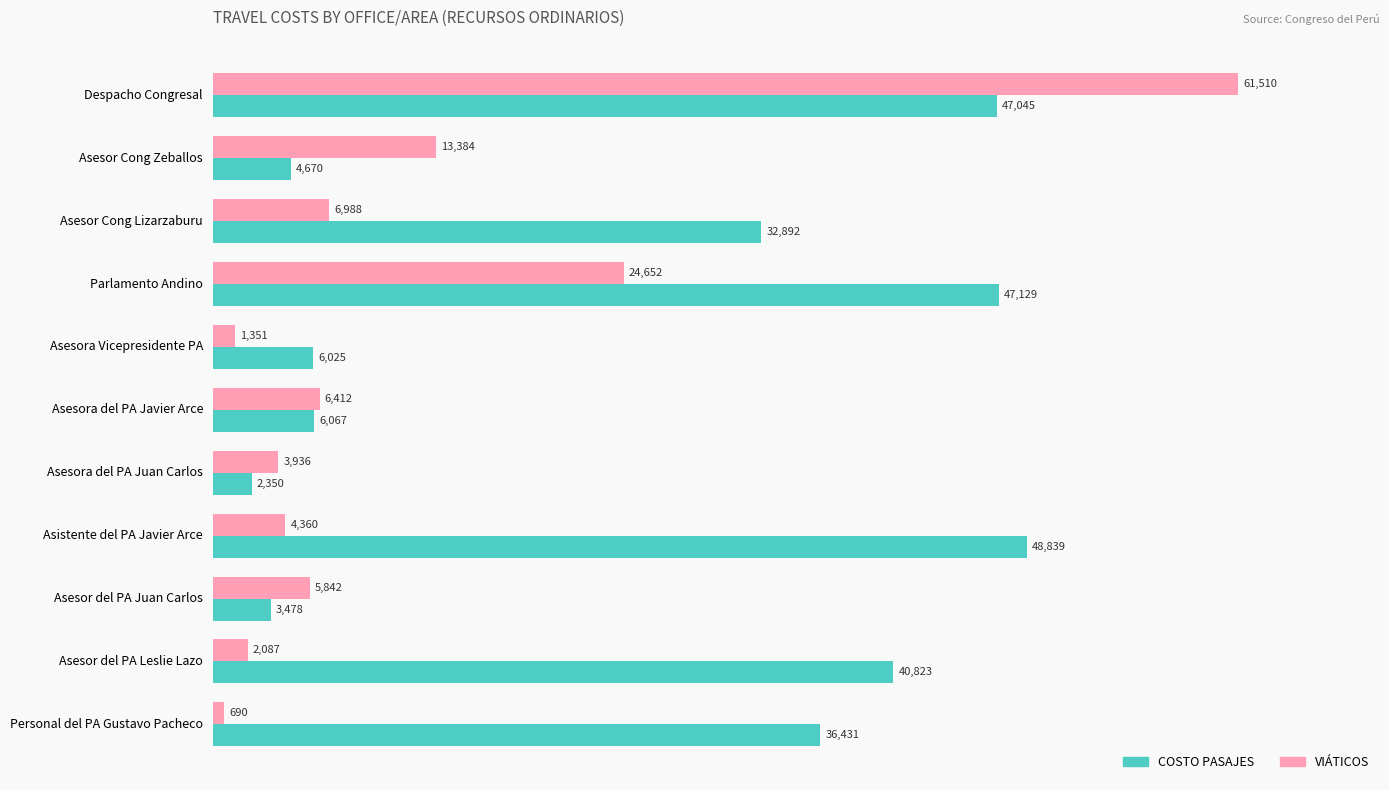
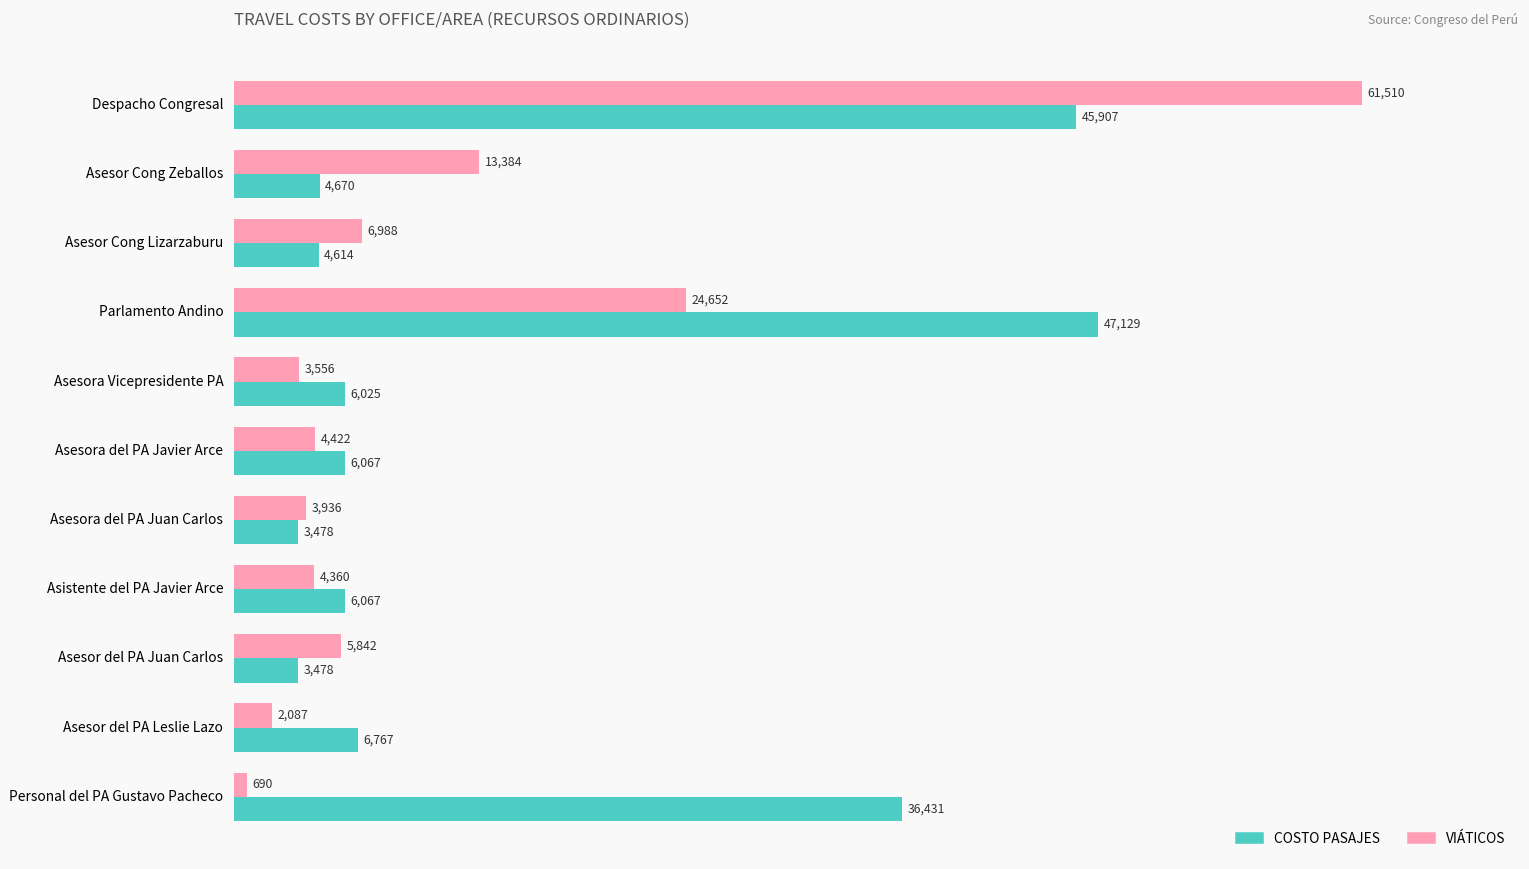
  {
    "COSTO PASAJES": {
-     "Despacho Congresal": "47,045",
+     "Despacho Congresal": "45,907",
      "Asesor Cong Zeballos": "4,670",
-     "Asesor Cong Lizarzaburu": "32,892",
+     "Asesor Cong Lizarzaburu": "4,614",
      "Parlamento Andino": "47,129",
      "Asesora Vicepresidente PA": "6,025",
      "Asesora del PA Javier Arce": "6,067",
-     "Asesora del PA Juan Carlos": "2,350",
-     "Asistente del PA Javier Arce": "48,839",
+     "Asesora del PA Juan Carlos": "3,478",
+     "Asistente del PA Javier Arce": "6,067",
      "Asesor del PA Juan Carlos": "3,478",
-     "Asesor del PA Leslie Lazo": "40,823",
+     "Asesor del PA Leslie Lazo": "6,767",
      "Personal del PA Gustavo Pacheco": "36,431"
    },
    "VIÁTICOS": {
      "Despacho Congresal": "61,510",
      "Asesor Cong Zeballos": "13,384",
      "Asesor Cong Lizarzaburu": "6,988",
      "Parlamento Andino": "24,652",
-     "Asesora Vicepresidente PA": "1,351",
-     "Asesora del PA Javier Arce": "6,412",
+     "Asesora Vicepresidente PA": "3,556",
+     "Asesora del PA Javier Arce": "4,422",
      "Asesora del PA Juan Carlos": "3,936",
      "Asistente del PA Javier Arce": "4,360",
      "Asesor del PA Juan Carlos": "5,842",
      "Asesor del PA Leslie Lazo": "2,087",
      "Personal del PA Gustavo Pacheco": "690"
    }
  }
